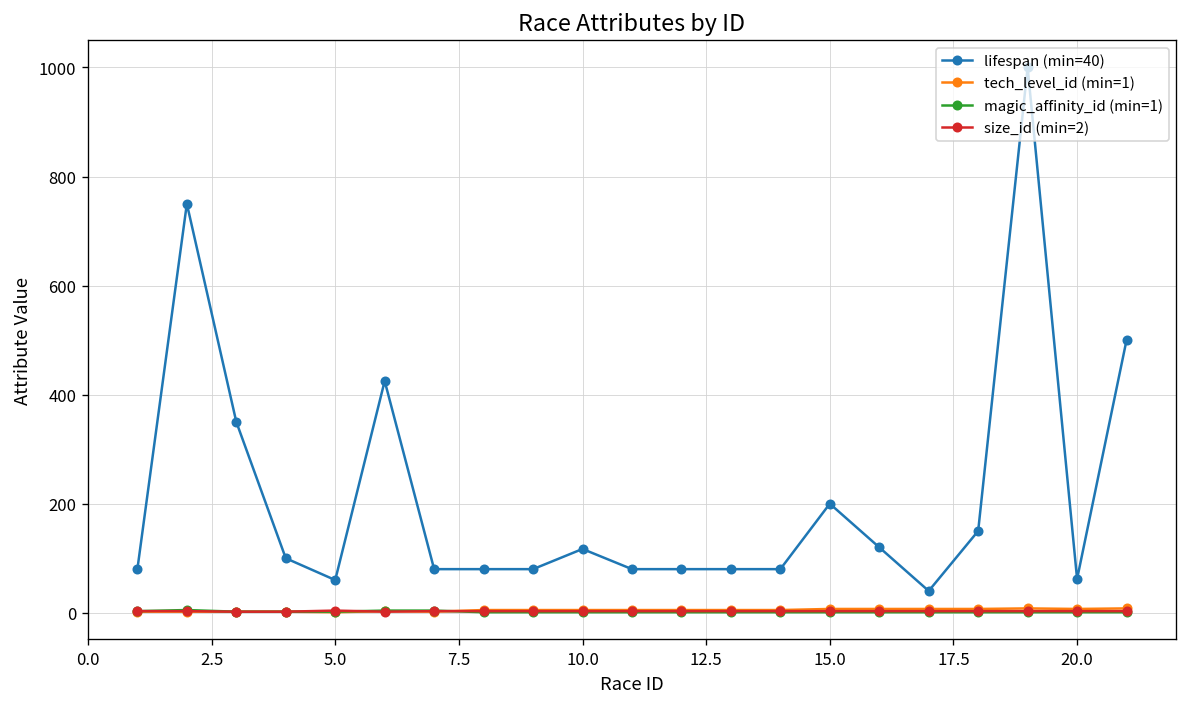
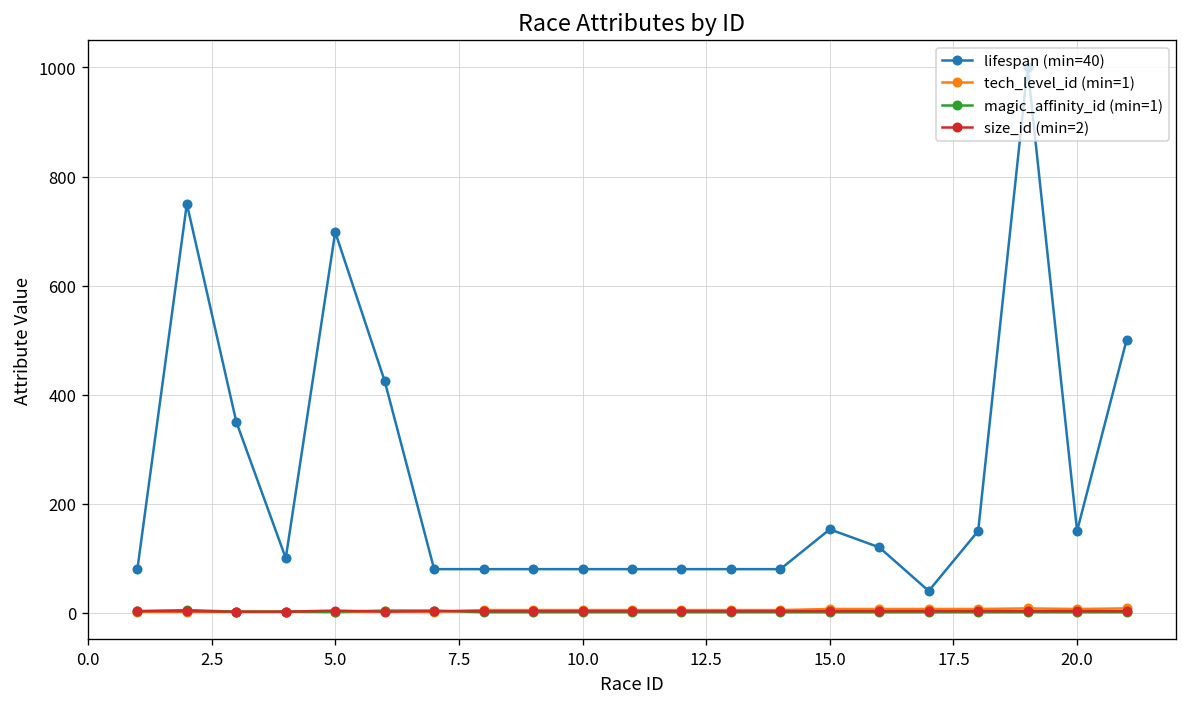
  {
    "lifespan (min=40)": {
-     "5.0": 60,
-     "10.0": 120,
-     "15.0": 200,
-     "20.0": 60
+     "5.0": 700,
+     "10.0": 80,
+     "15.0": 150,
+     "20.0": 150
    }
  }
